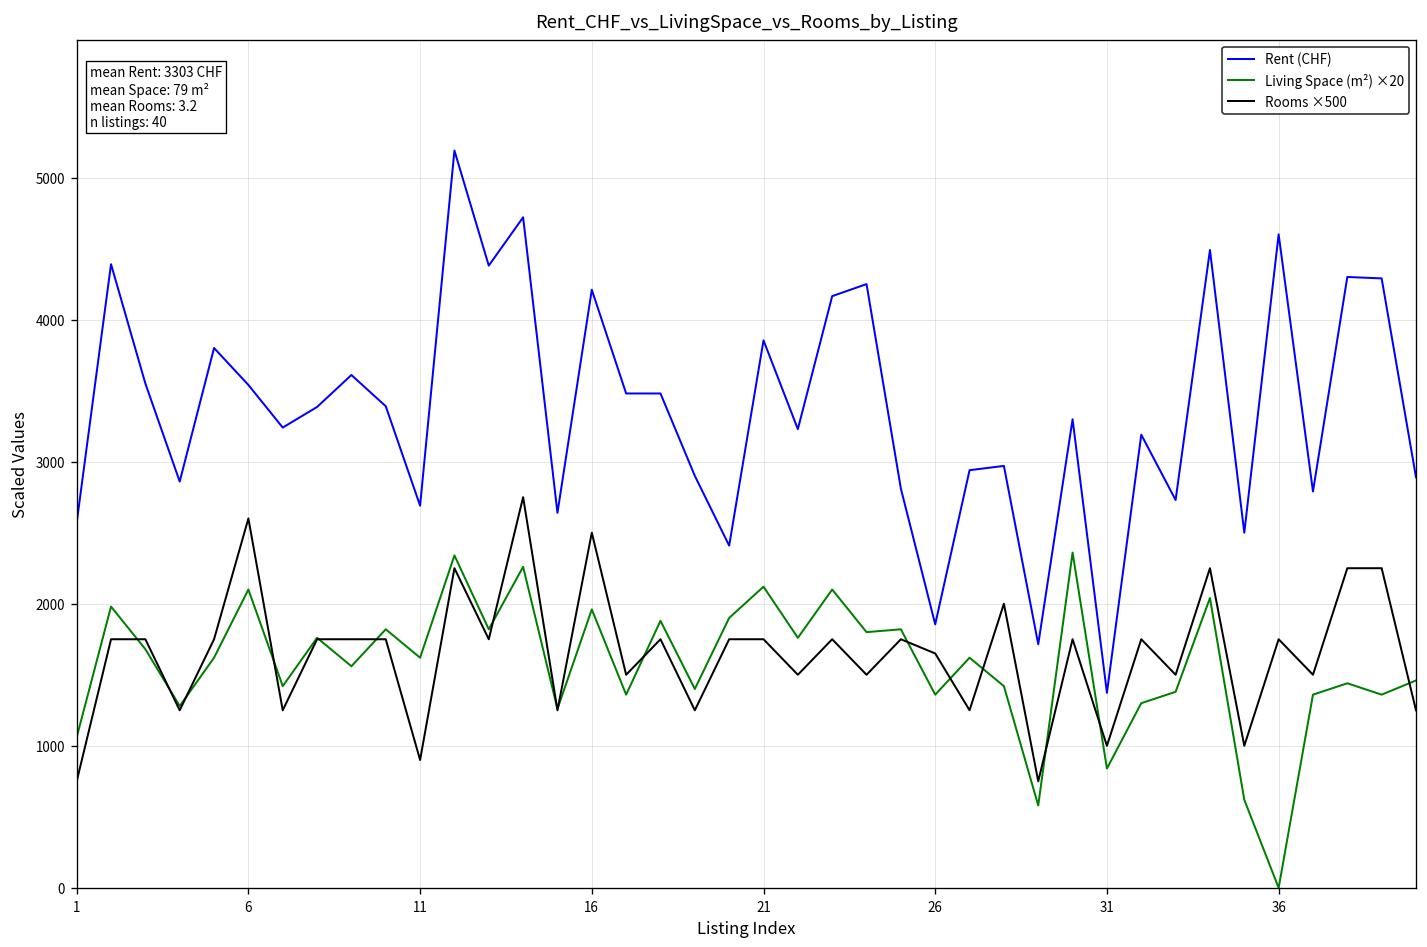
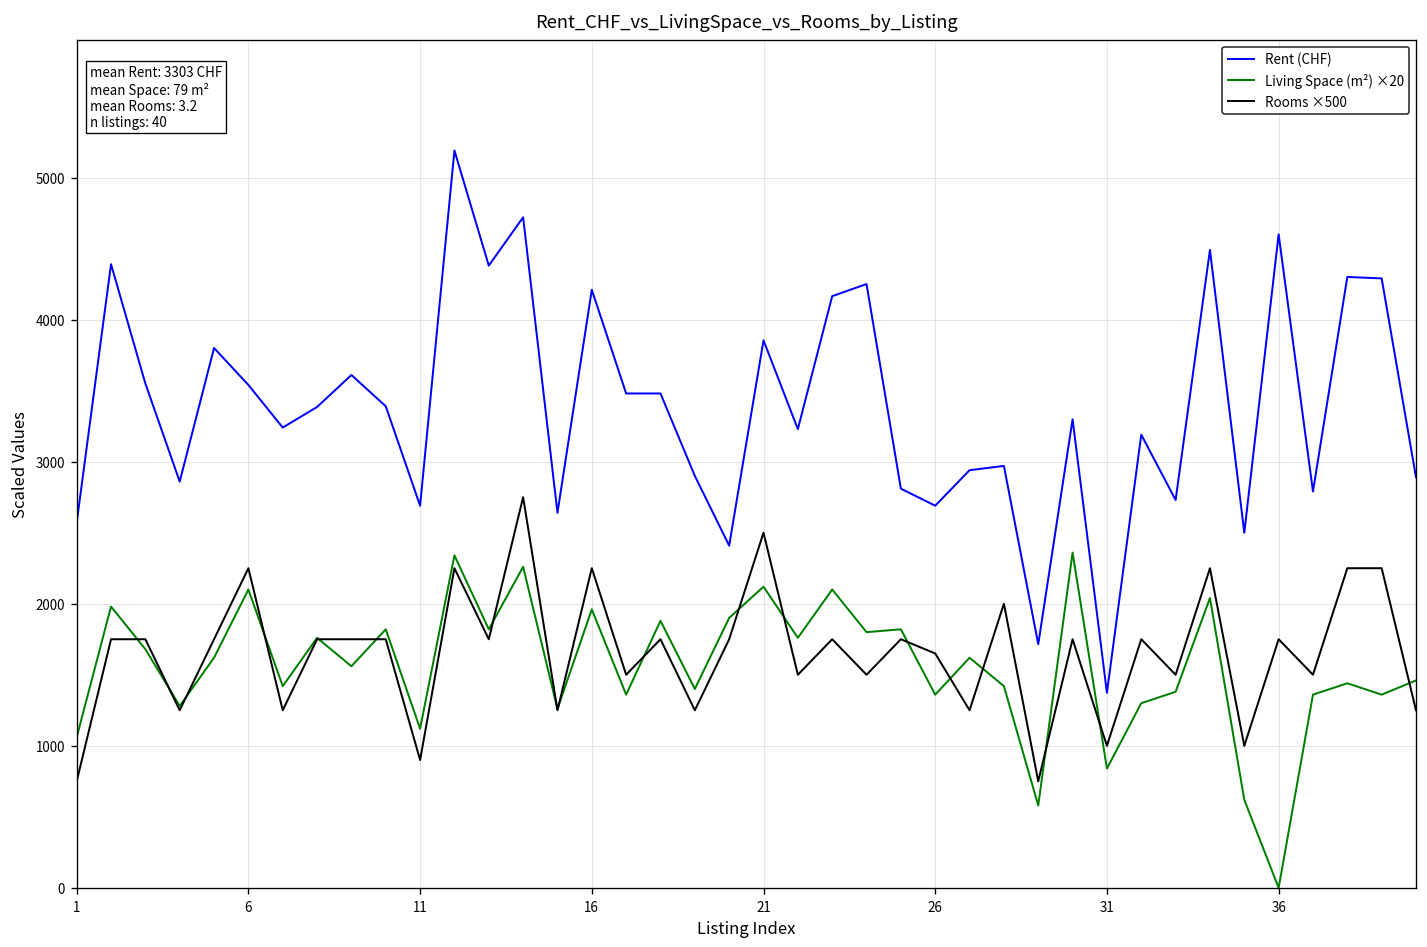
  {
    "Rent (CHF)": {
      "1": 2570,
      "6": 3540,
      "11": 2690,
      "16": 4210,
      "21": 3850,
-     "26": 1860,
+     "26": 2690,
      "31": 1370,
      "36": 4600
    },
    "Living Space (m²) ×20": {
      "1": 1060,
      "6": 2100,
-     "11": 1620,
+     "11": 1120,
      "16": 1960,
      "21": 2120,
      "26": 1360,
      "31": 840,
      "36": 0
    },
    "Rooms ×500": {
      "1": 750,
-     "6": 2600,
+     "6": 2250,
      "11": 900,
-     "16": 2500,
-     "21": 1750,
+     "16": 2250,
+     "21": 2500,
      "26": 1650,
      "31": 1000,
      "36": 1750
    }
  }
